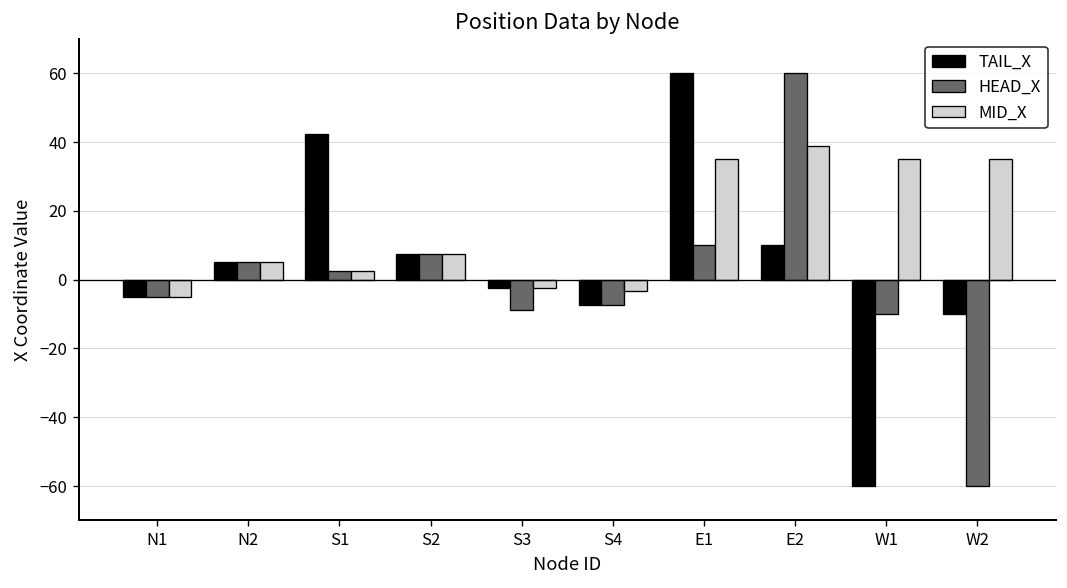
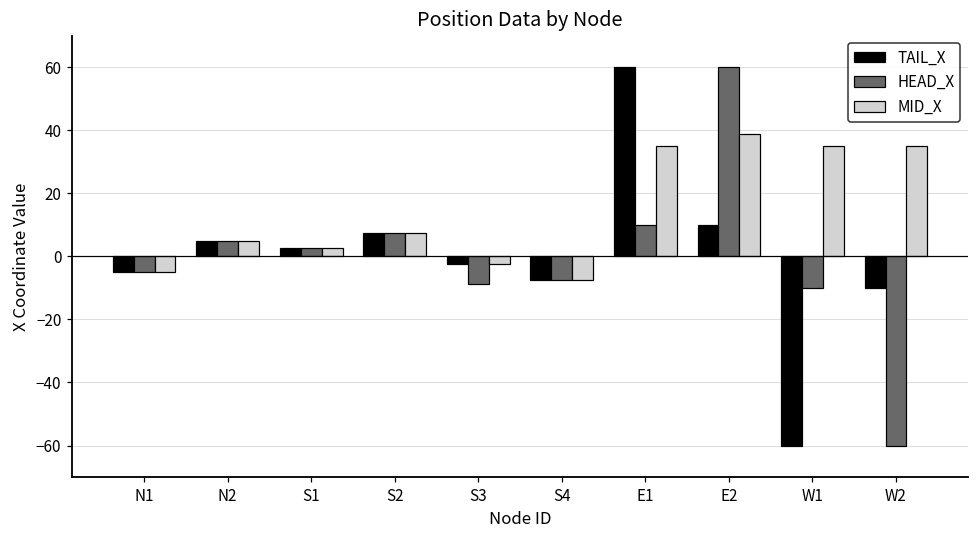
  {
    "TAIL_X": {
      "N1": -5,
      "N2": 5,
-     "S1": 42,
+     "S1": 3,
      "S2": 8,
      "S3": -3,
      "S4": -8,
      "E1": 60,
      "E2": 10,
      "W1": -60,
      "W2": -10
    },
    "HEAD_X": {
      "N1": -5,
      "N2": 5,
      "S1": 3,
      "S2": 8,
      "S3": -9,
      "S4": -8,
      "E1": 10,
      "E2": 60,
      "W1": -10,
      "W2": -60
    },
    "MID_X": {
      "N1": -5,
      "N2": 5,
      "S1": 3,
      "S2": 8,
      "S3": -3,
-     "S4": -3,
+     "S4": -8,
      "E1": 35,
      "E2": 39,
      "W1": 35,
      "W2": 35
    }
  }
